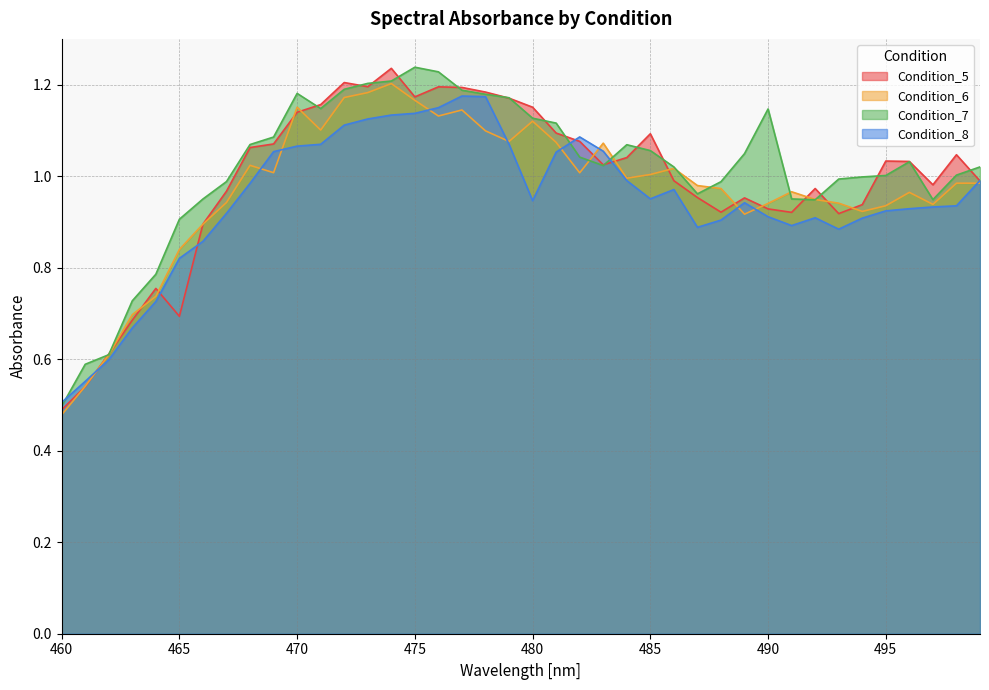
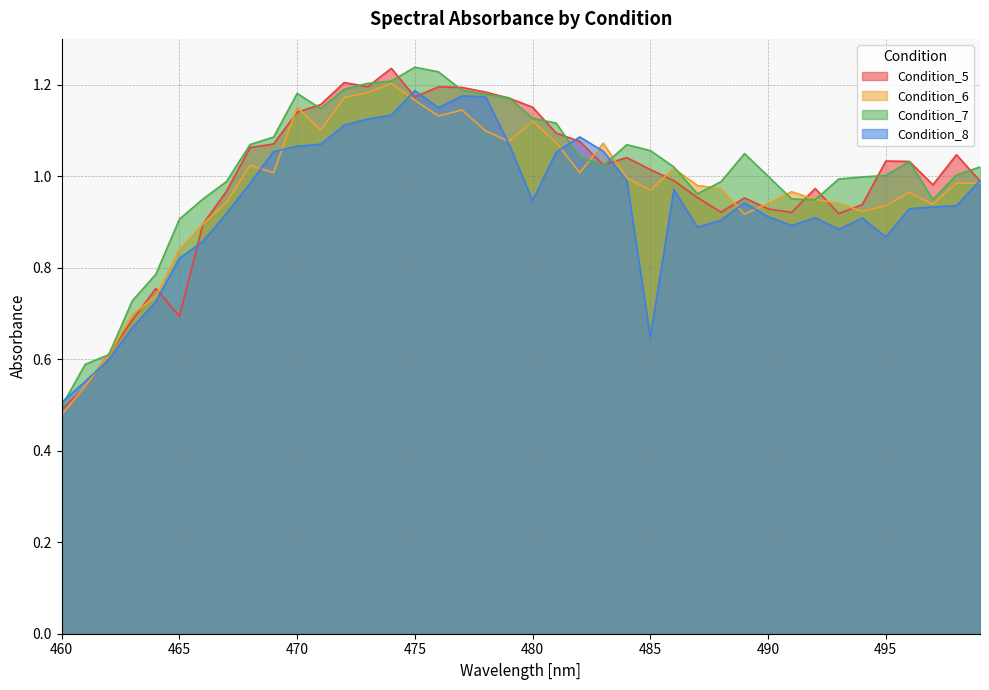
  {
    "Condition_5": {
      "460": 0.49,
      "465": 0.69,
      "470": 1.14,
      "475": 1.17,
      "480": 1.15,
-     "485": 1.09,
+     "485": 1.01,
      "490": 0.93,
      "495": 1.03
    },
    "Condition_6": {
      "460": 0.48,
      "465": 0.84,
      "470": 1.15,
      "475": 1.17,
      "480": 1.12,
-     "485": 1.00,
+     "485": 0.97,
      "490": 0.94,
      "495": 0.94
    },
    "Condition_7": {
      "460": 0.50,
      "465": 0.91,
      "470": 1.18,
      "475": 1.24,
      "480": 1.13,
      "485": 1.06,
-     "490": 1.15,
+     "490": 1.00,
      "495": 1.00
    },
    "Condition_8": {
      "460": 0.51,
      "465": 0.82,
      "470": 1.07,
-     "475": 1.14,
+     "475": 1.19,
      "480": 0.95,
-     "485": 0.95,
+     "485": 0.65,
      "490": 0.91,
-     "495": 0.92
+     "495": 0.87
    }
  }
